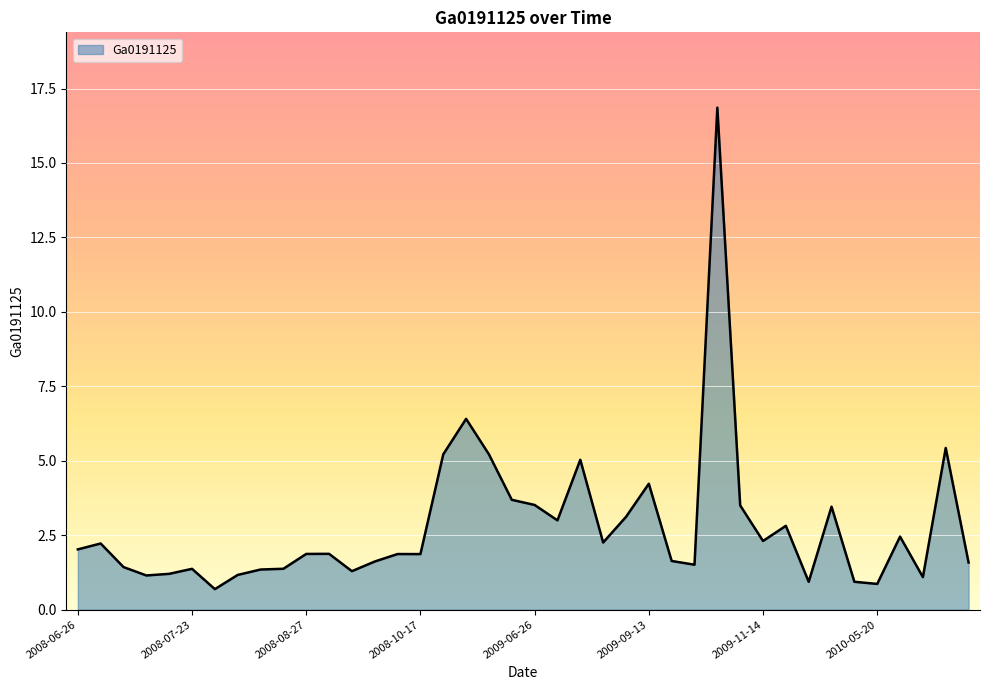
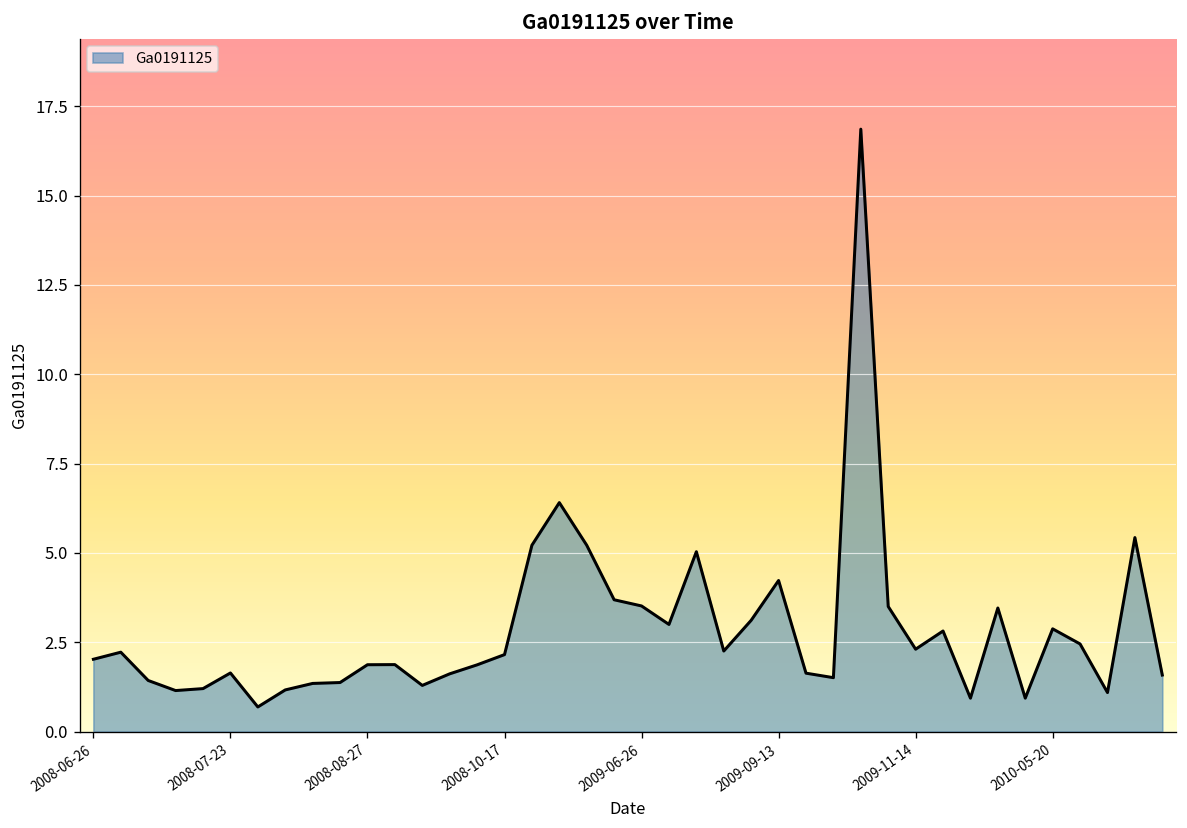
  {
    "2008-06-26": 2.0,
-   "2008-07-23": 1.4,
+   "2008-07-23": 1.6,
    "2008-08-27": 1.9,
-   "2008-10-17": 1.9,
+   "2008-10-17": 2.2,
    "2009-06-26": 3.5,
    "2009-09-13": 4.2,
    "2009-11-14": 2.3,
-   "2010-05-20": 0.9
+   "2010-05-20": 2.9
  }
